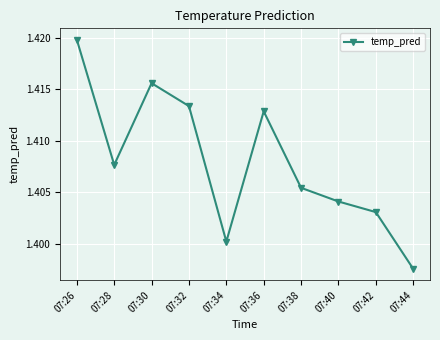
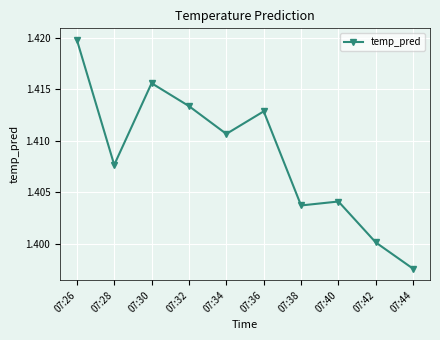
  {
    "07:26": 1.4198,
    "07:28": 1.4077,
    "07:30": 1.4156,
    "07:32": 1.4134,
-   "07:34": 1.4002,
+   "07:34": 1.4107,
    "07:36": 1.4129,
-   "07:38": 1.4055,
+   "07:38": 1.4037,
    "07:40": 1.4041,
-   "07:42": 1.4031,
+   "07:42": 1.4001,
    "07:44": 1.3976
  }
